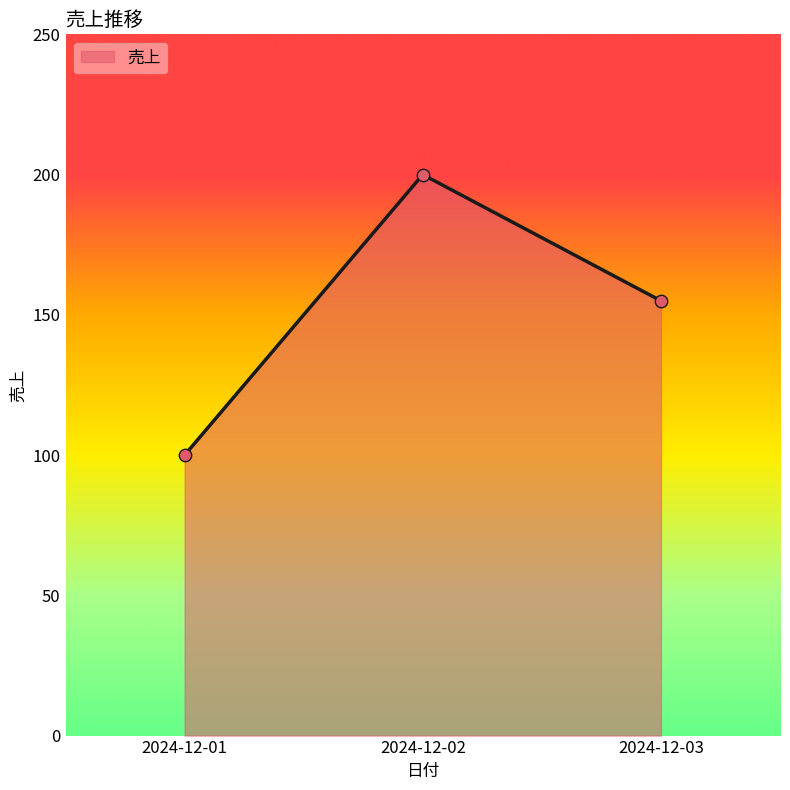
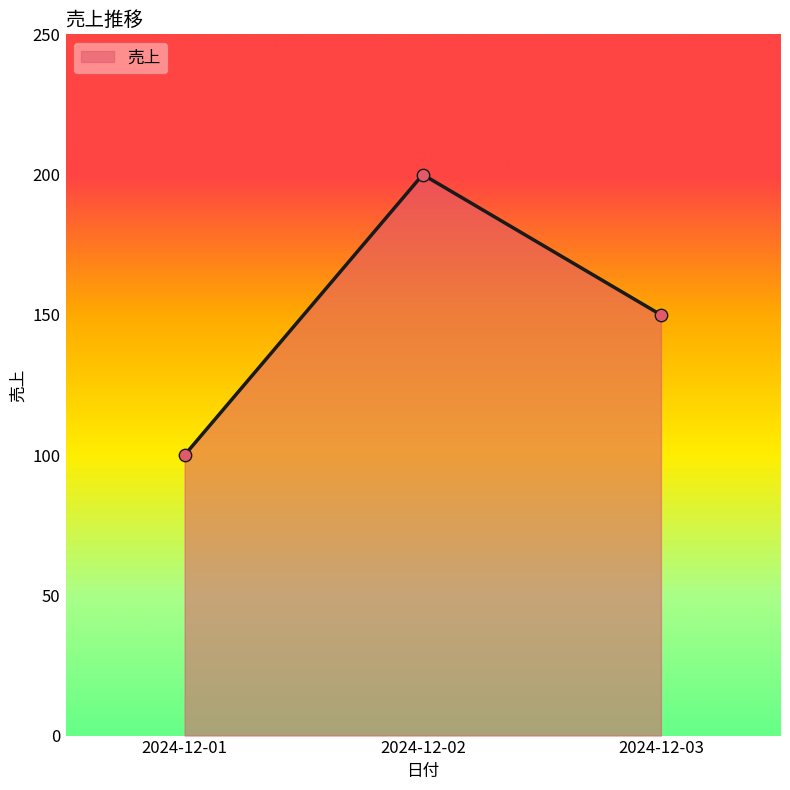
  {
    "2024-12-01": 100,
    "2024-12-02": 200,
-   "2024-12-03": 155
+   "2024-12-03": 150
  }
